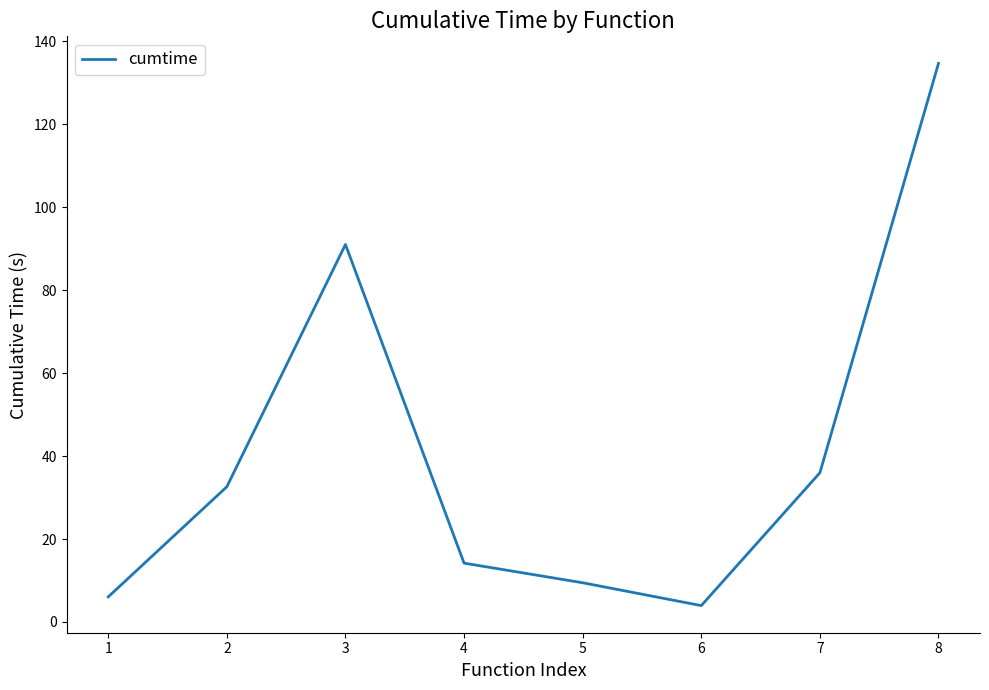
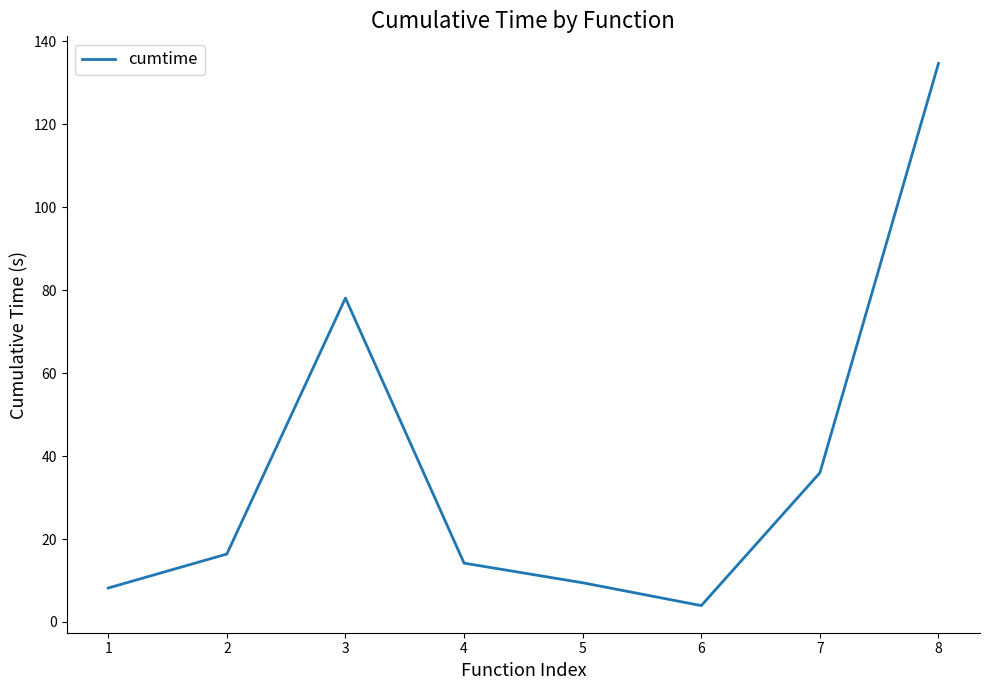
  {
-   "1": 6,
-   "2": 33,
-   "3": 91,
+   "1": 8,
+   "2": 16,
+   "3": 78,
    "4": 14,
    "5": 9,
    "6": 4,
    "7": 36,
    "8": 135
  }
